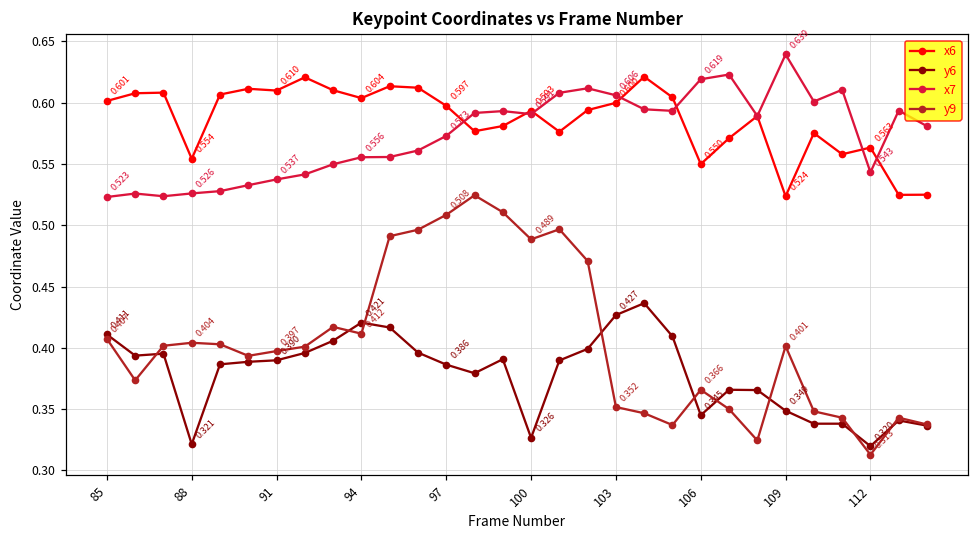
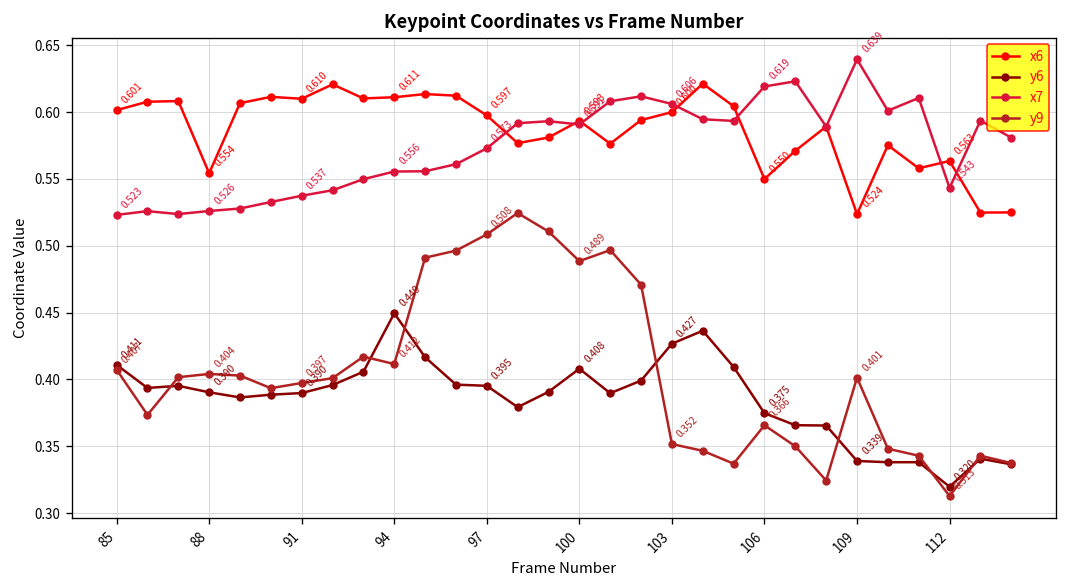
  {
    "x6": {
      "88": 0.554,
-     "94": 0.604,
+     "94": 0.611,
      "97": 0.597,
      "109": 0.524,
      "112": 0.563
    },
    "y6": {
-     "88": 0.321,
-     "94": 0.421,
-     "97": 0.386,
-     "100": 0.326,
-     "106": 0.345,
-     "109": 0.349
+     "88": 0.390,
+     "94": 0.449,
+     "97": 0.395,
+     "100": 0.408,
+     "106": 0.375,
+     "109": 0.339
    }
  }
